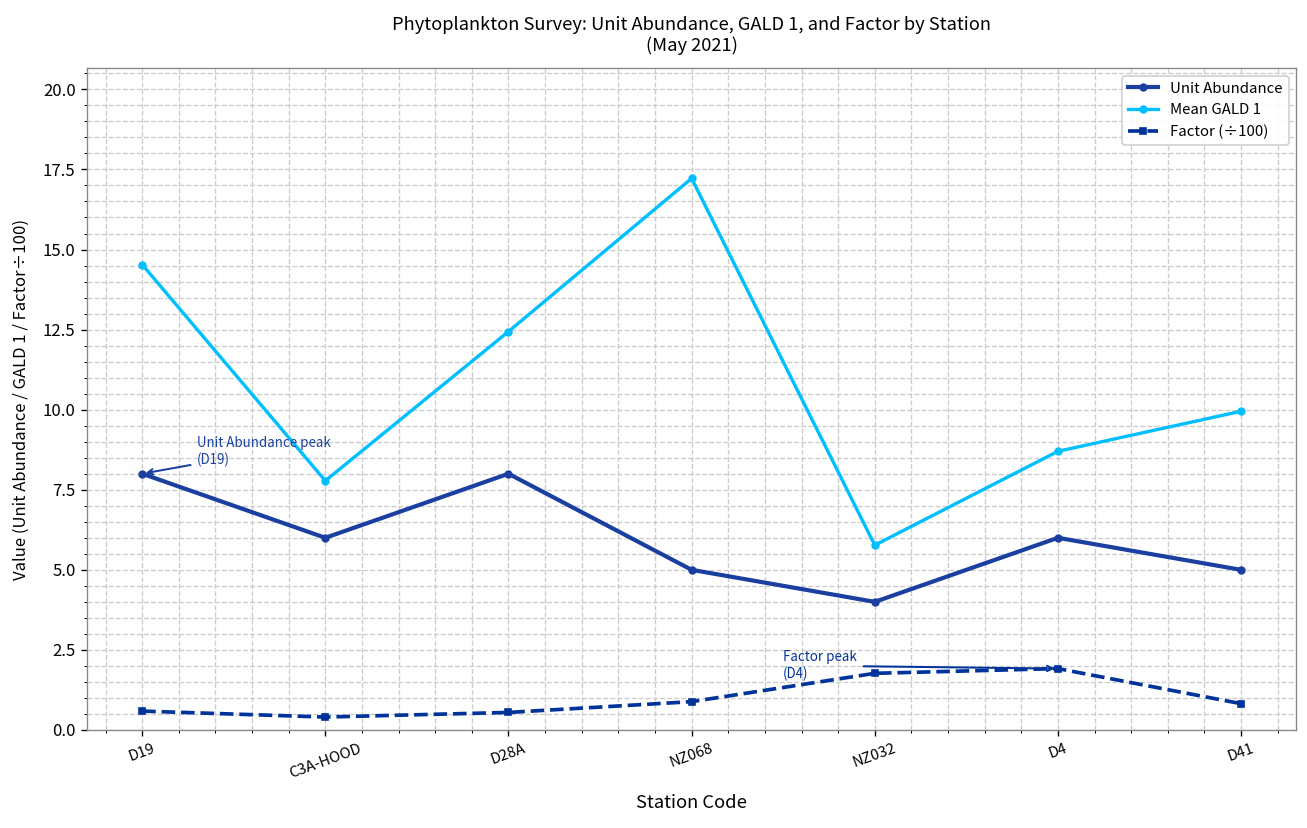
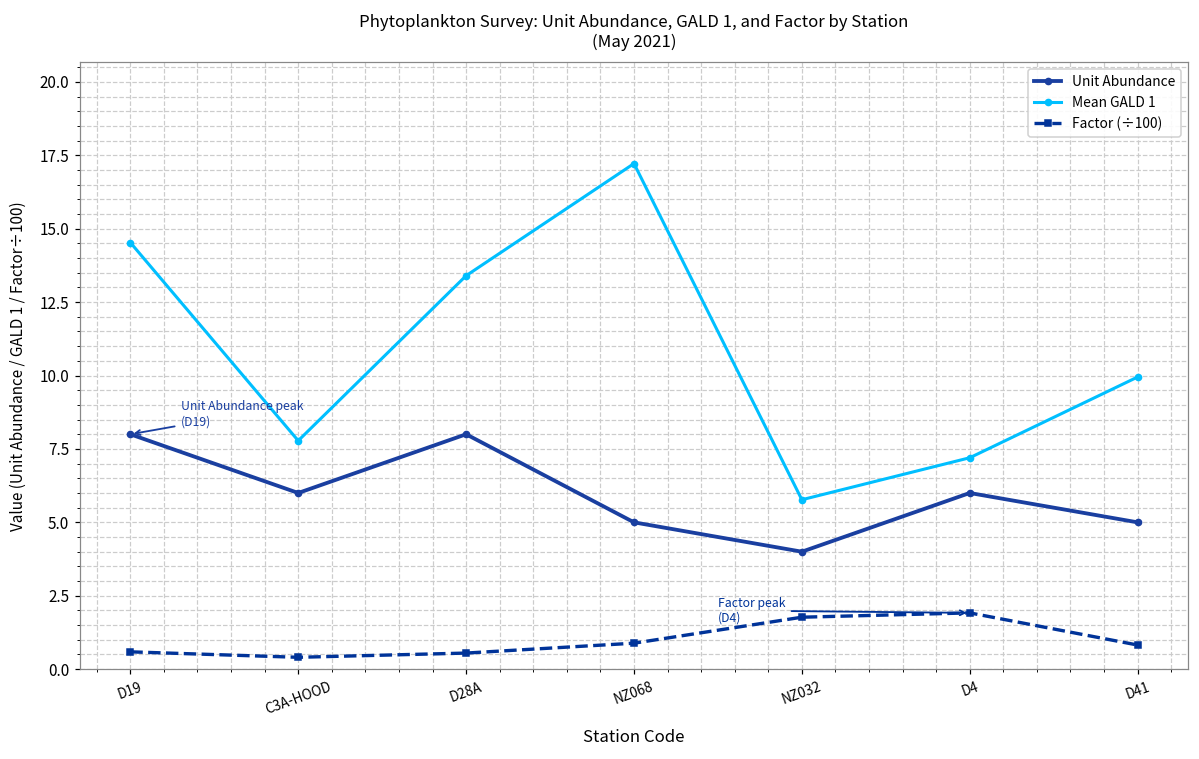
  {
    "Mean GALD 1": {
      "D19": 14.5,
      "C3A-HOOD": 7.8,
-     "D28A": 12.4,
+     "D28A": 13.4,
      "NZ068": 17.2,
      "NZ032": 5.8,
-     "D4": 8.7,
+     "D4": 7.2,
      "D41": 10.0
    }
  }
